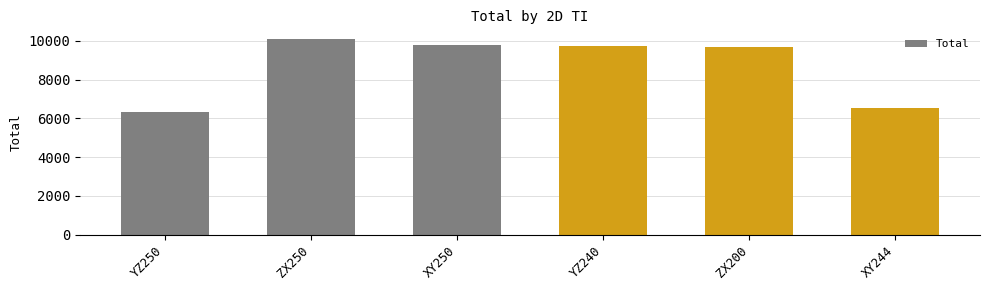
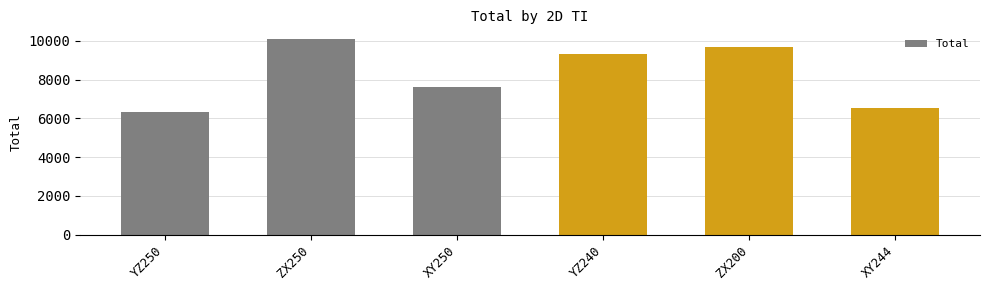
  {
    "YZ250": 6300,
    "ZX250": 10100,
-   "XY250": 9800,
-   "YZ240": 9700,
+   "XY250": 7600,
+   "YZ240": 9300,
    "ZX200": 9700,
    "XY244": 6500
  }
